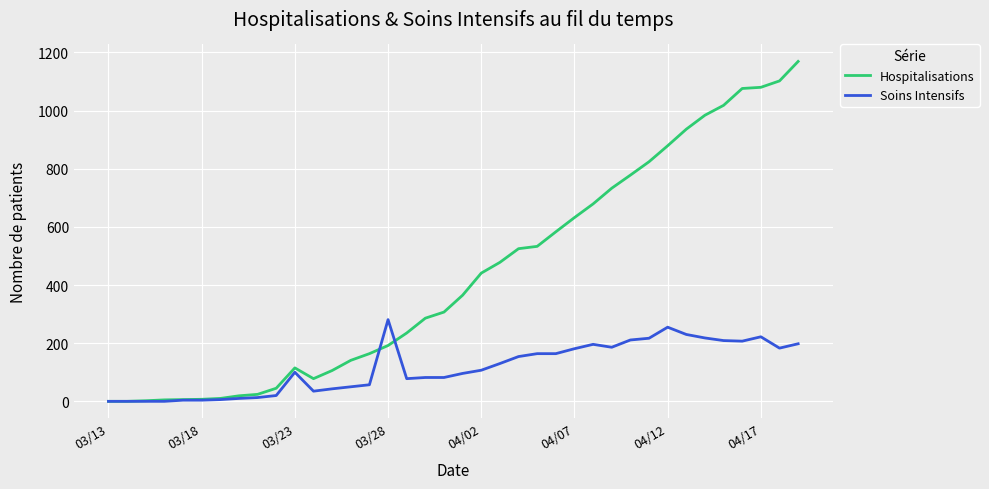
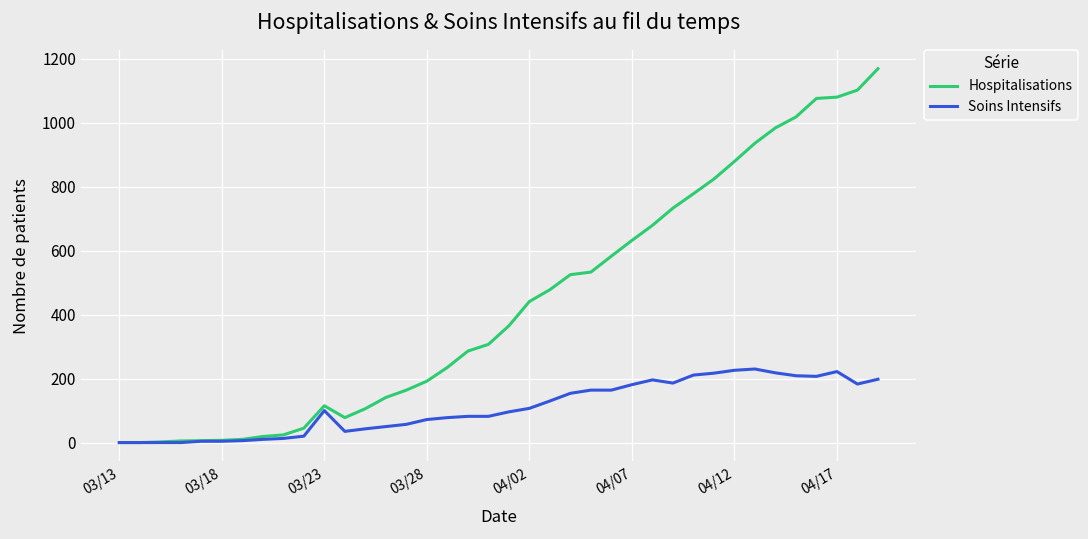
  {
    "Hospitalisations": {
      "03/23": 120,
      "03/28": 190,
      "04/02": 440,
      "04/07": 630,
      "04/12": 880,
      "04/17": 1080
    },
    "Soins Intensifs": {
      "03/23": 100,
-     "03/28": 280,
+     "03/28": 70,
      "04/02": 110,
      "04/07": 180,
-     "04/12": 260,
+     "04/12": 230,
      "04/17": 220
    }
  }
